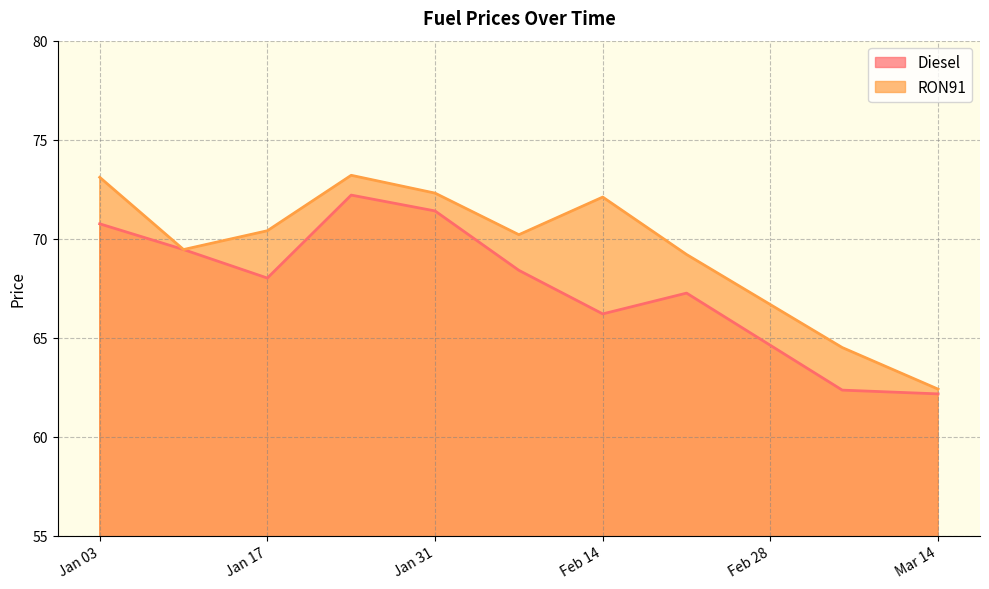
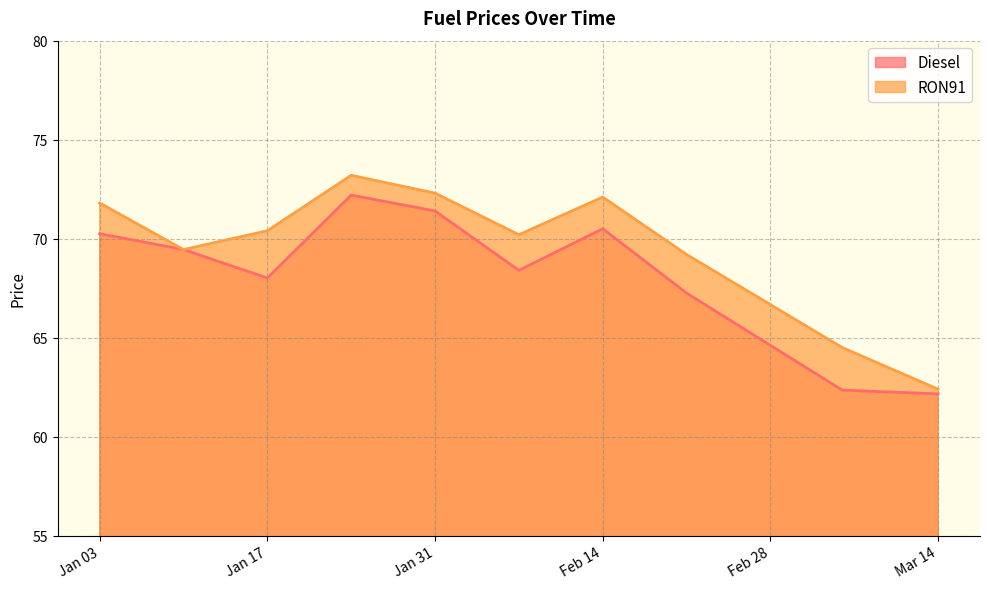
  {
    "Diesel": {
-     "Jan 03": 70.8,
+     "Jan 03": 70.3,
      "Jan 17": 68.0,
      "Jan 31": 71.4,
-     "Feb 14": 66.2,
+     "Feb 14": 70.5,
      "Mar 14": 62.2
    },
    "RON91": {
-     "Jan 03": 73.1,
+     "Jan 03": 71.8,
      "Jan 17": 70.4,
      "Jan 31": 72.3,
      "Feb 14": 72.1,
      "Mar 14": 62.4
    }
  }
